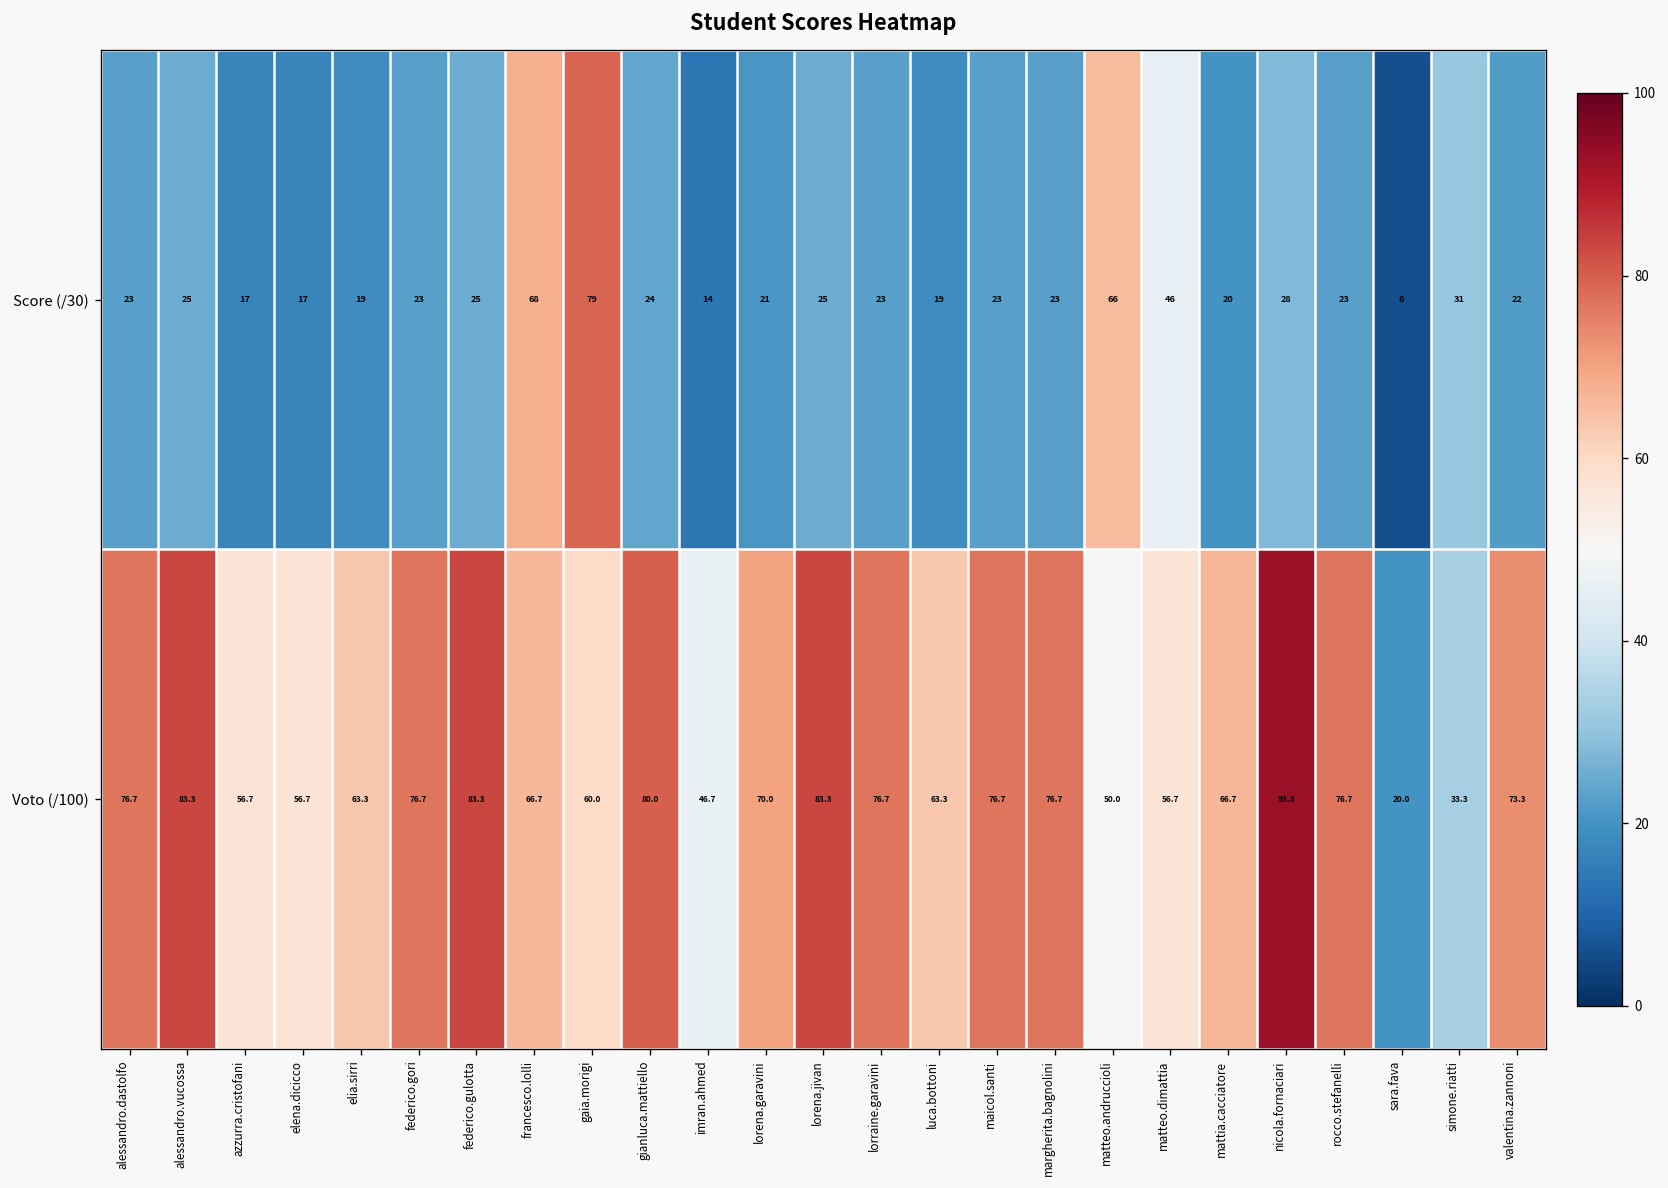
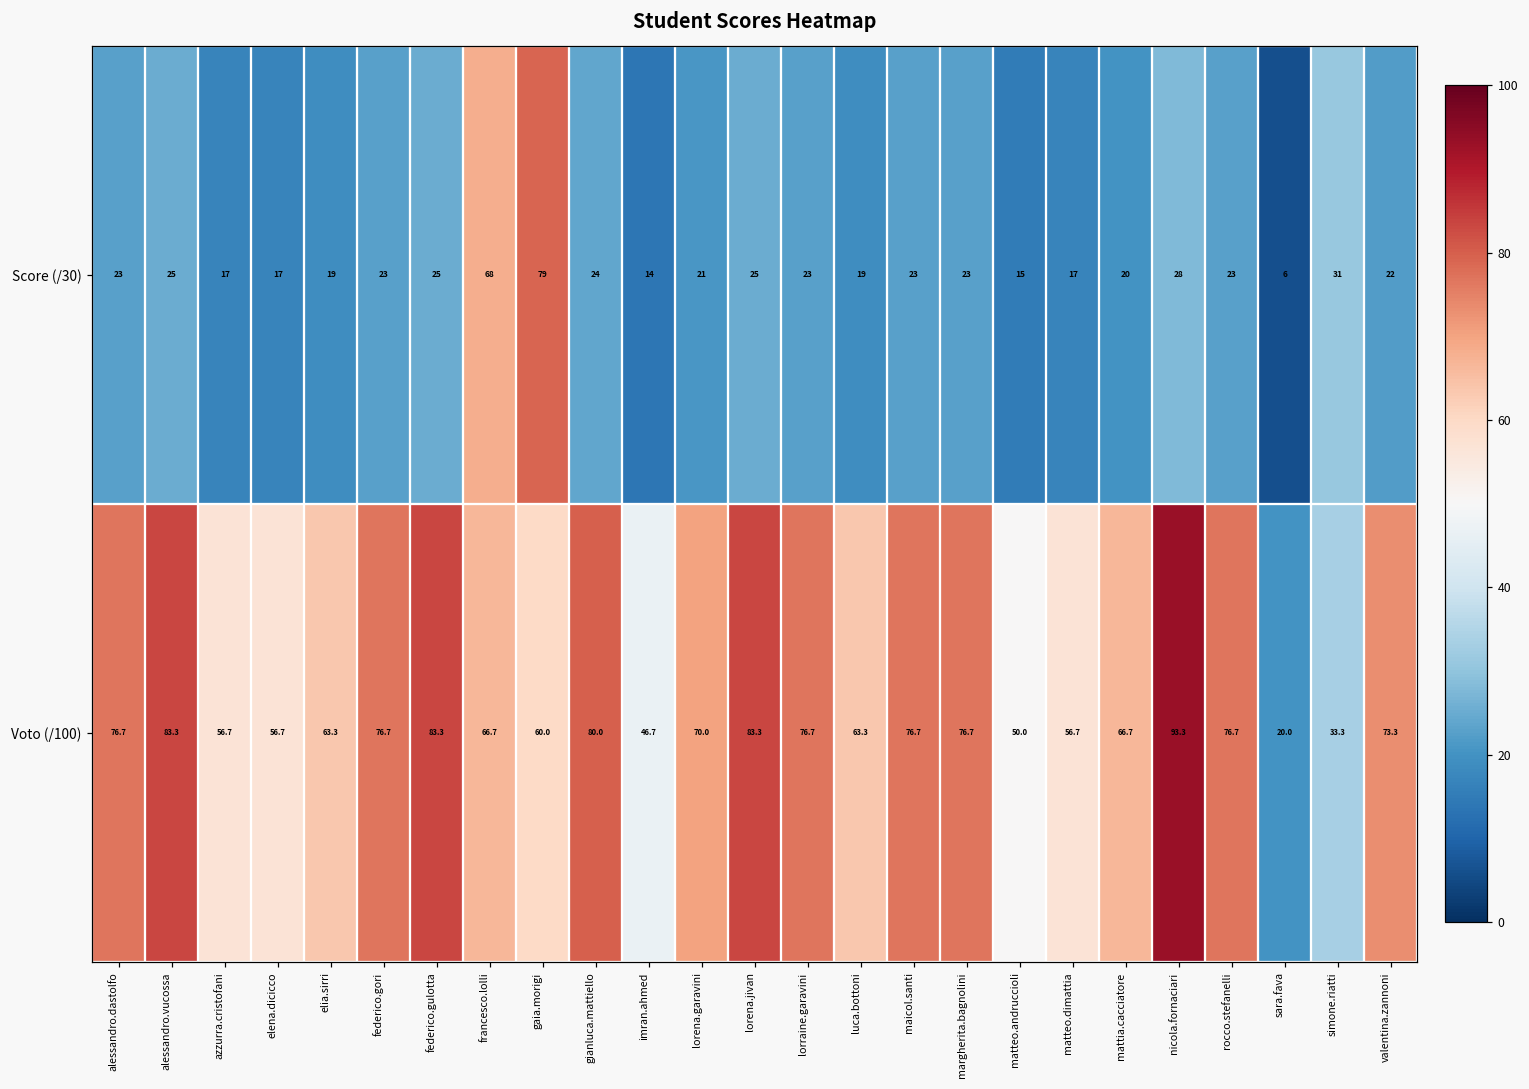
  {
    "Score (/30)": {
      "alessandro.dastolfo": 23,
      "alessandro.vucossa": 25,
      "azzurra.cristofani": 17,
      "elena.dicicco": 17,
      "elia.sirri": 19,
      "federico.gori": 23,
      "federico.gulotta": 25,
      "francesco.lolli": 68,
      "gaia.morigi": 79,
      "gianluca.mattiello": 24,
      "imran.ahmed": 14,
      "lorena.garavini": 21,
      "lorena.jivan": 25,
      "lorraine.garavini": 23,
      "luca.bottoni": 19,
      "maicol.santi": 23,
      "margherita.bagnolini": 23,
-     "matteo.andruccioli": 66,
-     "matteo.dimattia": 46,
+     "matteo.andruccioli": 15,
+     "matteo.dimattia": 17,
      "mattia.cacciatore": 20,
      "nicola.fornaciari": 28,
      "rocco.stefanelli": 23,
      "sara.fava": 6,
      "simone.riatti": 31,
      "valentina.zannoni": 22
    },
    "Voto (/100)": {
      "alessandro.dastolfo": 76.7,
      "alessandro.vucossa": 83.3,
      "azzurra.cristofani": 56.7,
      "elena.dicicco": 56.7,
      "elia.sirri": 63.3,
      "federico.gori": 76.7,
      "federico.gulotta": 83.3,
      "francesco.lolli": 66.7,
      "gaia.morigi": 60.0,
      "gianluca.mattiello": 80.0,
      "imran.ahmed": 46.7,
      "lorena.garavini": 70.0,
      "lorena.jivan": 83.3,
      "lorraine.garavini": 76.7,
      "luca.bottoni": 63.3,
      "maicol.santi": 76.7,
      "margherita.bagnolini": 76.7,
      "matteo.andruccioli": 50.0,
      "matteo.dimattia": 56.7,
      "mattia.cacciatore": 66.7,
      "nicola.fornaciari": 93.3,
      "rocco.stefanelli": 76.7,
      "sara.fava": 20.0,
      "simone.riatti": 33.3,
      "valentina.zannoni": 73.3
    }
  }
